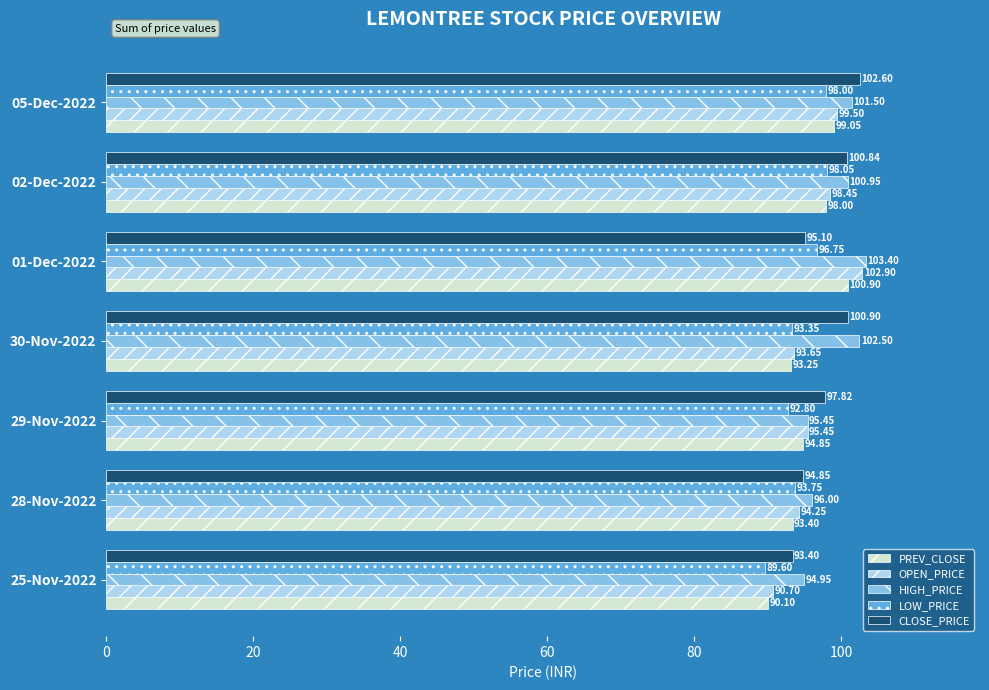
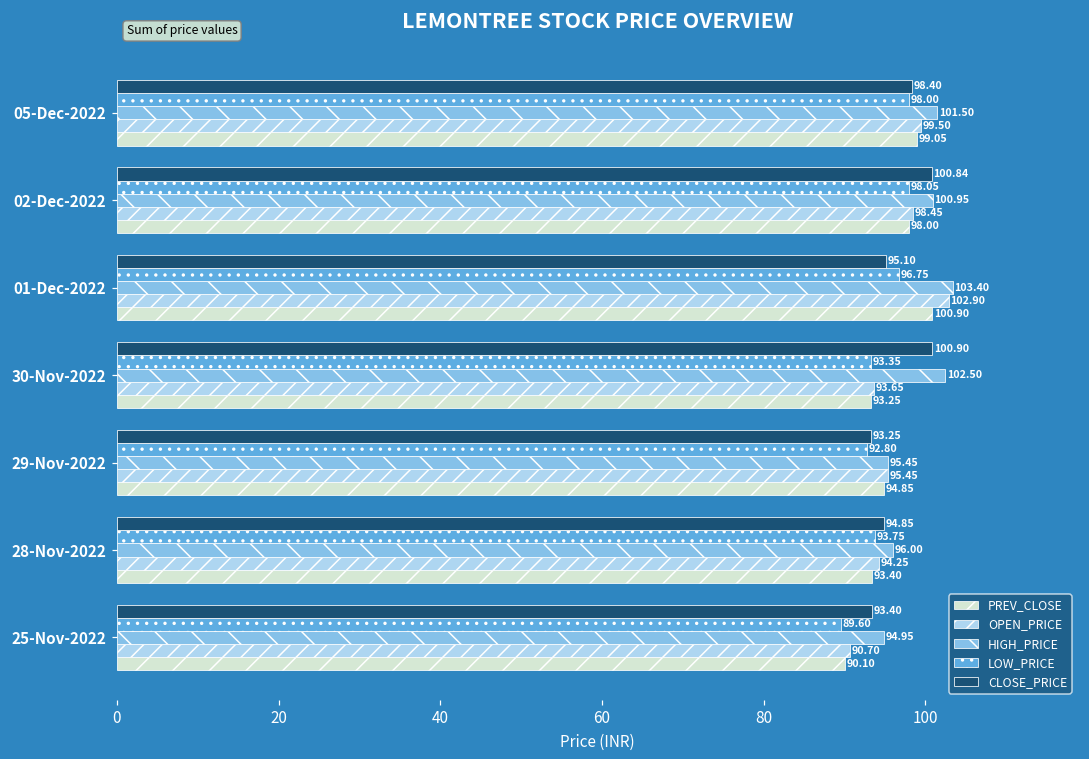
  {
    "CLOSE_PRICE": {
-     "05-Dec-2022": 102.60,
+     "05-Dec-2022": 98.40,
      "02-Dec-2022": 100.84,
      "01-Dec-2022": 95.10,
      "30-Nov-2022": 100.90,
-     "29-Nov-2022": 97.82,
+     "29-Nov-2022": 93.25,
      "28-Nov-2022": 94.85,
      "25-Nov-2022": 93.40
    }
  }
